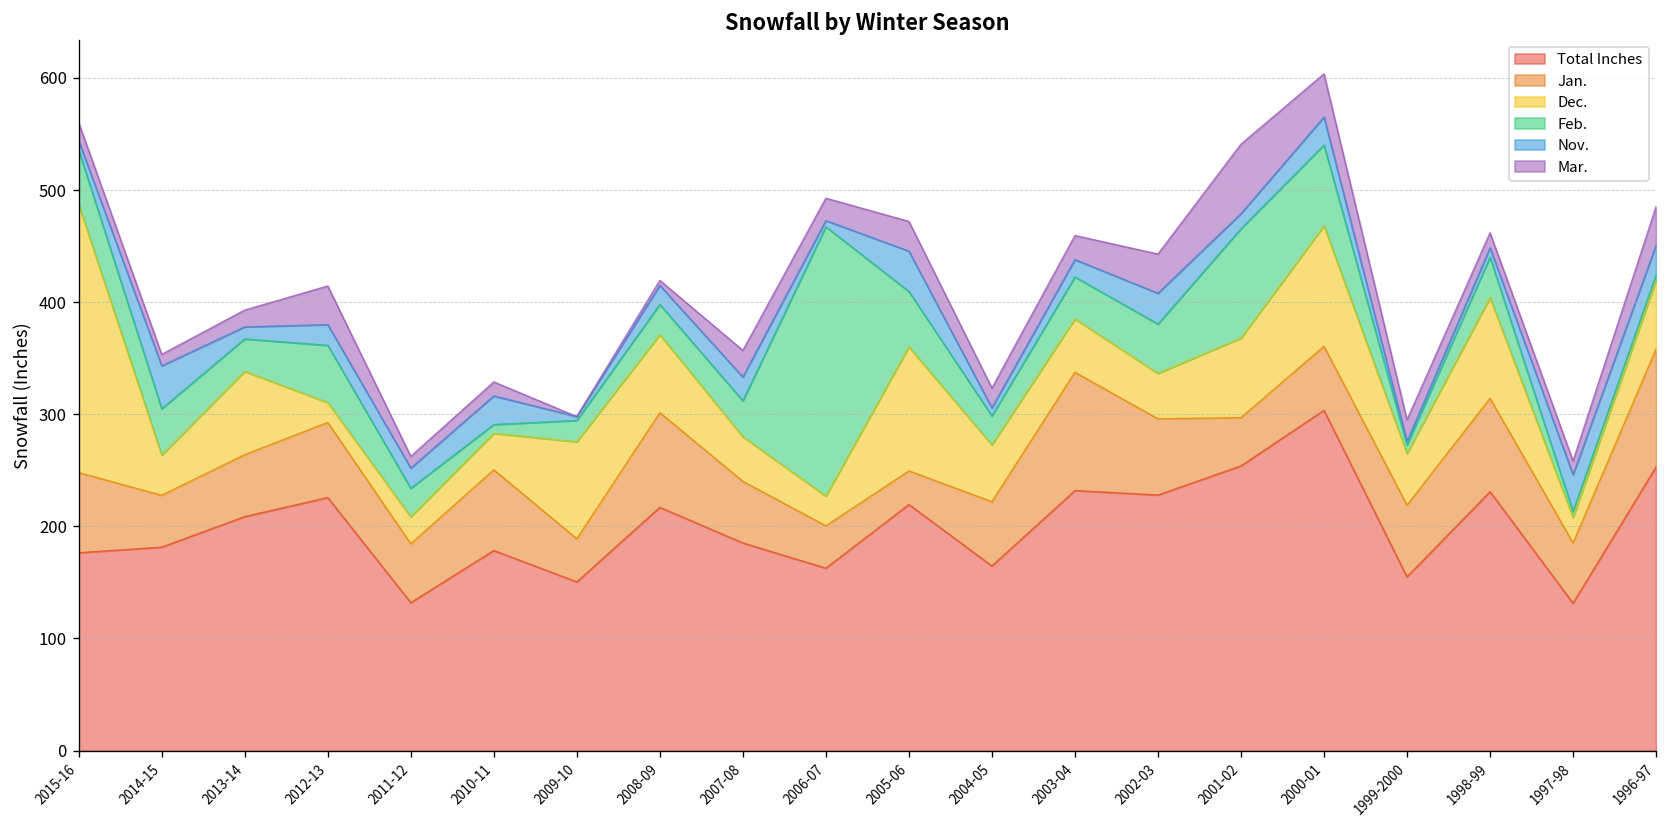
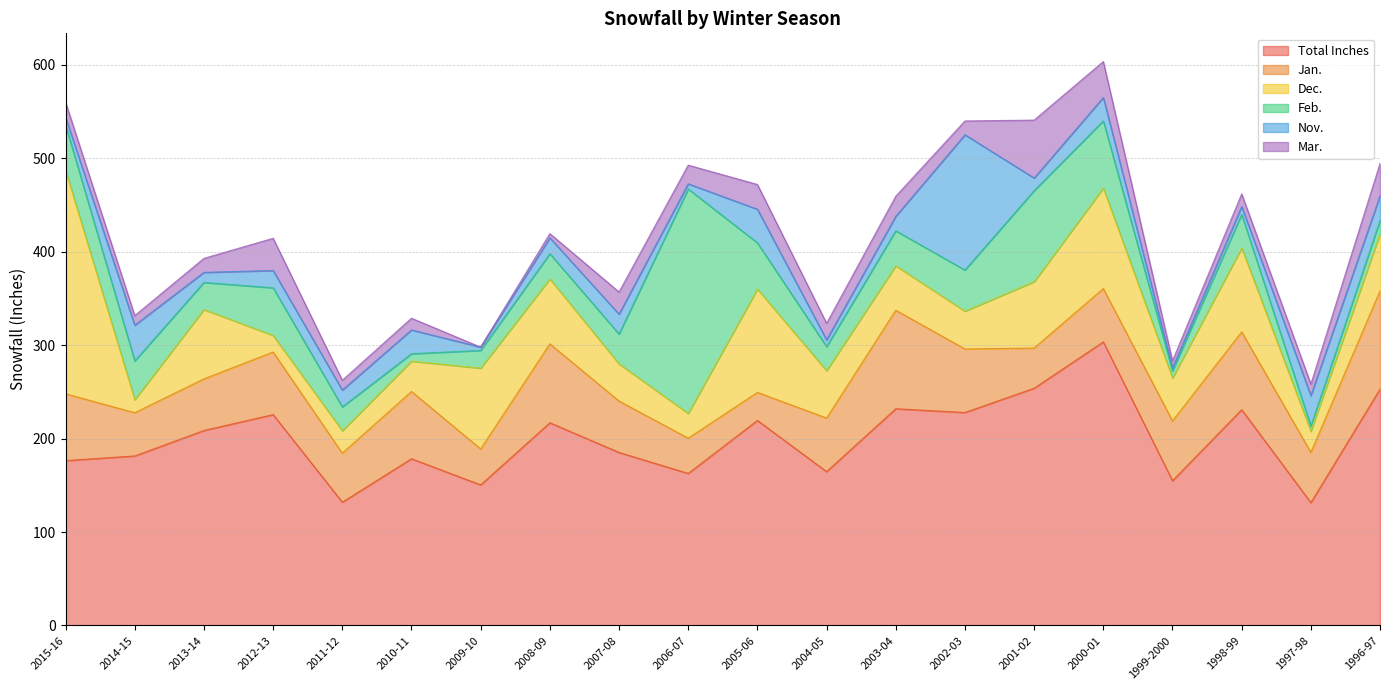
  {
    "Dec.": {
      "2015-16": 240,
-     "2014-15": 40,
+     "2014-15": 10,
      "2013-14": 70,
      "2012-13": 20,
      "2011-12": 20,
      "2010-11": 30,
      "2009-10": 90,
      "2008-09": 70,
      "2007-08": 40,
      "2006-07": 30,
      "2005-06": 110,
      "2004-05": 50,
      "2003-04": 50,
      "2002-03": 40,
      "2001-02": 70,
      "2000-01": 110,
      "1999-2000": 50,
      "1998-99": 90,
      "1997-98": 20,
      "1996-97": 60
    },
    "Feb.": {
      "2015-16": 50,
      "2014-15": 40,
      "2013-14": 30,
      "2012-13": 50,
      "2011-12": 30,
      "2010-11": 10,
      "2009-10": 20,
      "2008-09": 30,
      "2007-08": 30,
      "2006-07": 240,
      "2005-06": 50,
      "2004-05": 30,
      "2003-04": 40,
      "2002-03": 40,
      "2001-02": 100,
      "2000-01": 70,
      "1999-2000": 10,
      "1998-99": 40,
      "1997-98": 10,
-     "1996-97": 5
+     "1996-97": 14
    },
    "Nov.": {
      "2015-16": 10,
      "2014-15": 40,
      "2013-14": 10,
      "2012-13": 20,
      "2011-12": 20,
      "2010-11": 30,
      "2008-09": 20,
      "2007-08": 20,
      "2006-07": 10,
      "2005-06": 40,
      "2004-05": 10,
      "2003-04": 20,
-     "2002-03": 30,
+     "2002-03": 140,
      "2001-02": 10,
      "2000-01": 30,
      "1999-2000": 0,
      "1998-99": 10,
      "1997-98": 30,
      "1996-97": 30
    },
    "Mar.": {
      "2015-16": 20,
      "2014-15": 10,
      "2013-14": 20,
      "2012-13": 30,
      "2011-12": 10,
      "2010-11": 10,
      "2008-09": 0,
      "2007-08": 20,
      "2006-07": 20,
      "2005-06": 30,
      "2004-05": 20,
      "2003-04": 20,
-     "2002-03": 40,
+     "2002-03": 10,
      "2001-02": 60,
      "2000-01": 40,
-     "1999-2000": 20,
+     "1999-2000": 10,
      "1998-99": 10,
      "1997-98": 10,
      "1996-97": 30
    }
  }
